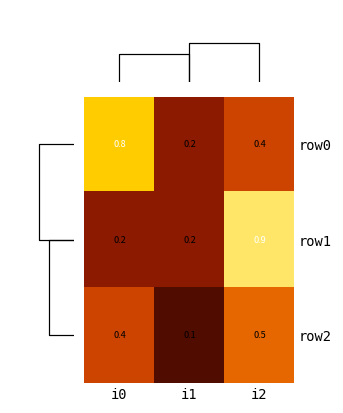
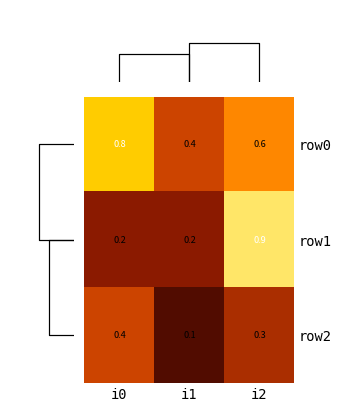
  {
    "row0": {
      "i0": 0.8,
-     "i1": 0.2,
-     "i2": 0.4
+     "i1": 0.4,
+     "i2": 0.6
    },
    "row1": {
      "i0": 0.2,
      "i1": 0.2,
      "i2": 0.9
    },
    "row2": {
      "i0": 0.4,
      "i1": 0.1,
-     "i2": 0.5
+     "i2": 0.3
    }
  }
